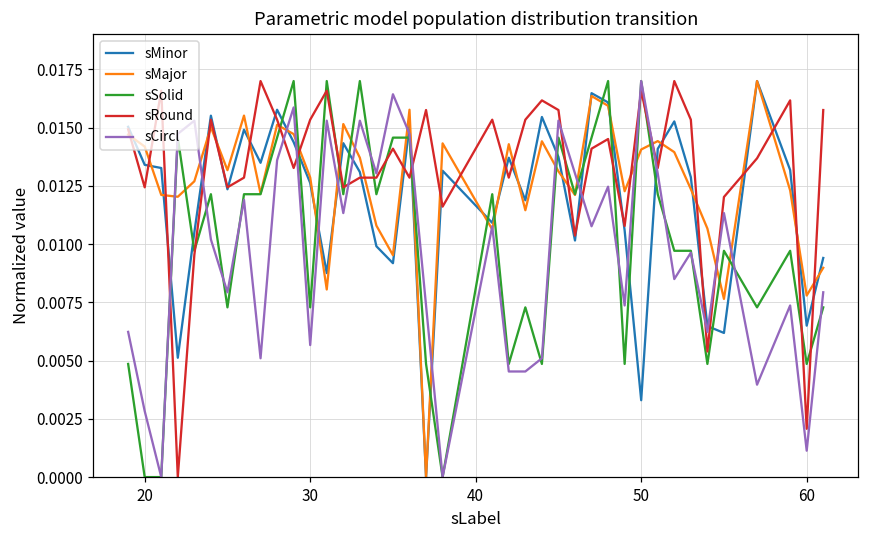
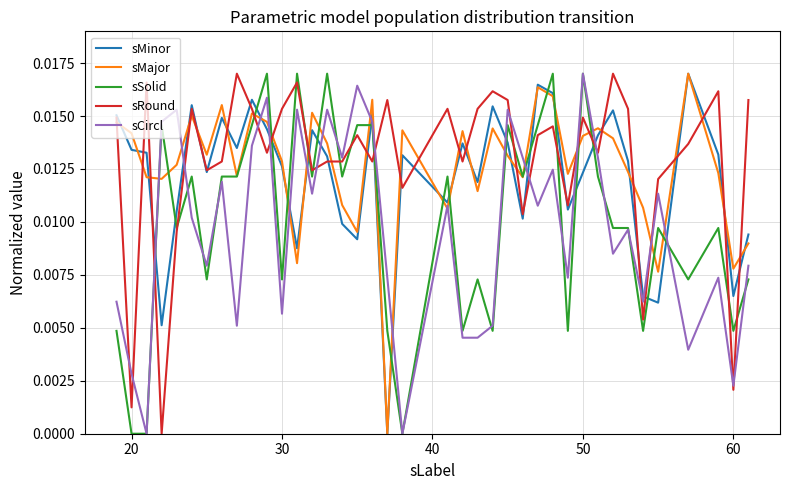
  {
    "sMinor": {
      "20": 0.0134,
      "30": 0.0126,
-     "50": 0.0033,
+     "50": 0.0123,
      "60": 0.0065
    },
    "sMajor": {
      "30": 0.0129,
      "50": 0.0141,
      "60": 0.0078
    },
    "sSolid": {
      "20": 0.0000,
      "30": 0.0073,
      "60": 0.0049
    },
    "sRound": {
-     "20": 0.0124,
+     "20": 0.0012,
      "30": 0.0153,
-     "50": 0.0166,
+     "50": 0.0149,
      "60": 0.0021
    },
    "sCircl": {
      "20": 0.0028,
      "30": 0.0057,
-     "60": 0.0011
+     "60": 0.0023
    }
  }
